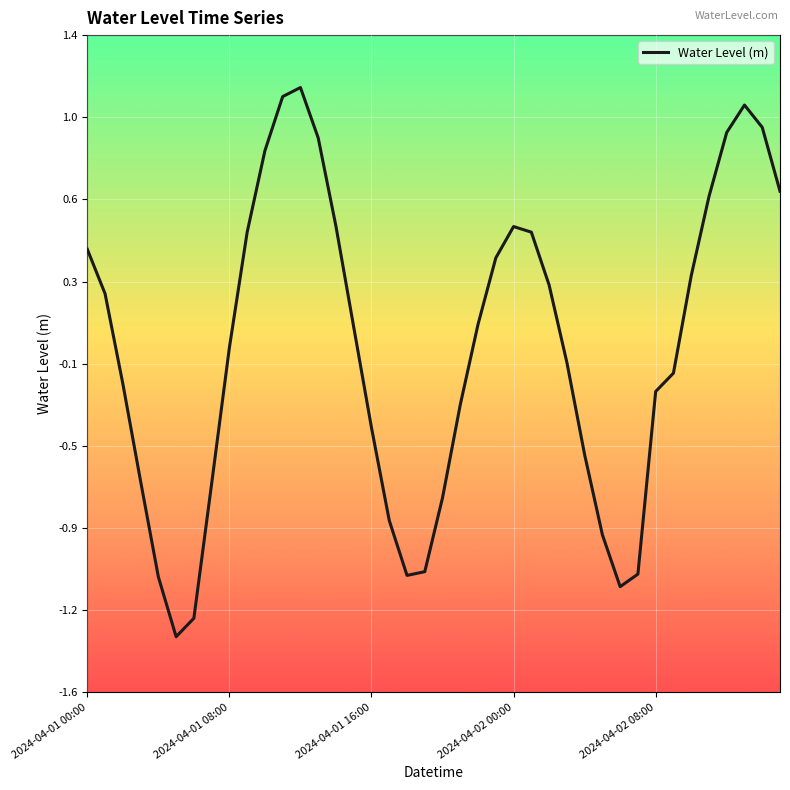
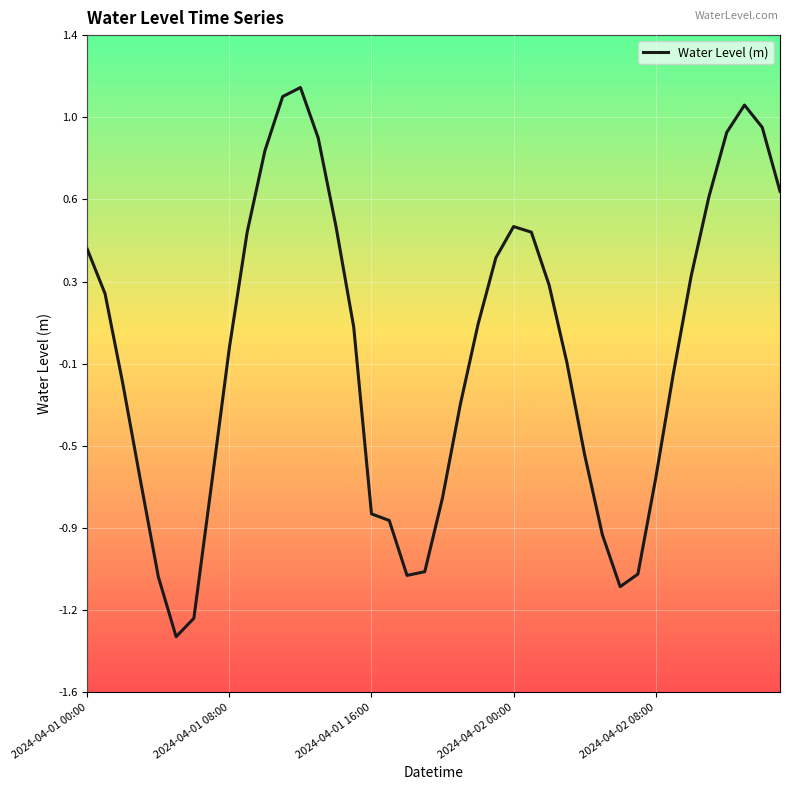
  {
    "2024-04-01 00:00": 0.42,
    "2024-04-01 08:00": -0.03,
-   "2024-04-01 16:00": -0.39,
+   "2024-04-01 16:00": -0.79,
    "2024-04-02 00:00": 0.53,
-   "2024-04-02 08:00": -0.23
+   "2024-04-02 08:00": -0.62
  }
